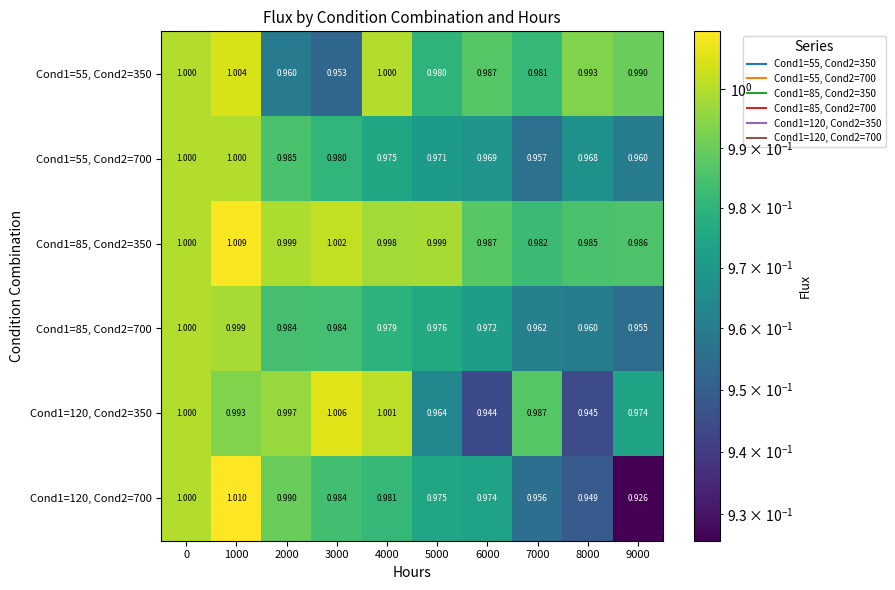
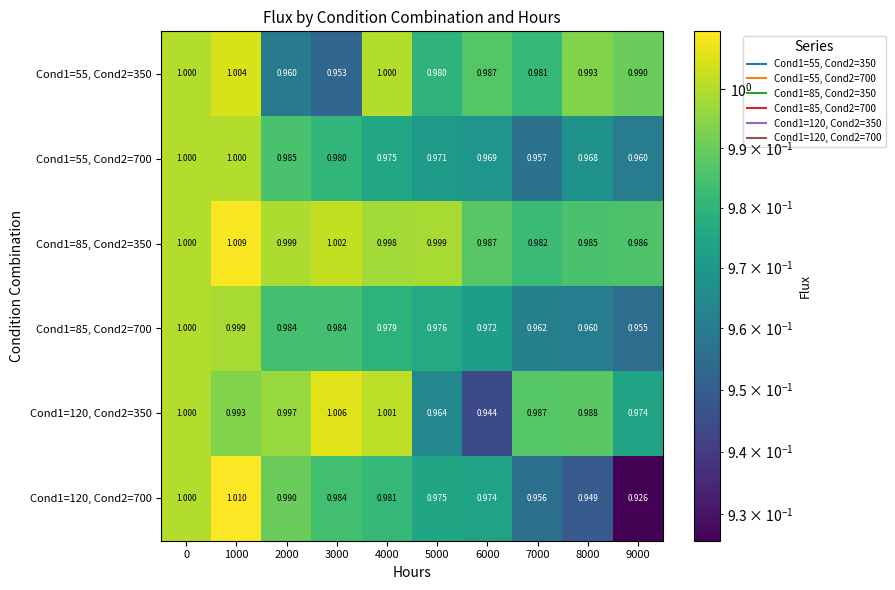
  {
    "Cond1=55, Cond2=350": {
      "0": 1.000,
      "1000": 1.004,
      "2000": 0.960,
      "3000": 0.953,
      "4000": 1.000,
      "5000": 0.980,
      "6000": 0.987,
      "7000": 0.981,
      "8000": 0.993,
      "9000": 0.990
    },
    "Cond1=55, Cond2=700": {
      "0": 1.000,
      "1000": 1.000,
      "2000": 0.985,
      "3000": 0.980,
      "4000": 0.975,
      "5000": 0.971,
      "6000": 0.969,
      "7000": 0.957,
      "8000": 0.968,
      "9000": 0.960
    },
    "Cond1=85, Cond2=350": {
      "0": 1.000,
      "1000": 1.009,
      "2000": 0.999,
      "3000": 1.002,
      "4000": 0.998,
      "5000": 0.999,
      "6000": 0.987,
      "7000": 0.982,
      "8000": 0.985,
      "9000": 0.986
    },
    "Cond1=85, Cond2=700": {
      "0": 1.000,
      "1000": 0.999,
      "2000": 0.984,
      "3000": 0.984,
      "4000": 0.979,
      "5000": 0.976,
      "6000": 0.972,
      "7000": 0.962,
      "8000": 0.960,
      "9000": 0.955
    },
    "Cond1=120, Cond2=350": {
      "0": 1.000,
      "1000": 0.993,
      "2000": 0.997,
      "3000": 1.006,
      "4000": 1.001,
      "5000": 0.964,
      "6000": 0.944,
      "7000": 0.987,
-     "8000": 0.945,
+     "8000": 0.988,
      "9000": 0.974
    },
    "Cond1=120, Cond2=700": {
      "0": 1.000,
      "1000": 1.010,
      "2000": 0.990,
      "3000": 0.984,
      "4000": 0.981,
      "5000": 0.975,
      "6000": 0.974,
      "7000": 0.956,
      "8000": 0.949,
      "9000": 0.926
    }
  }
